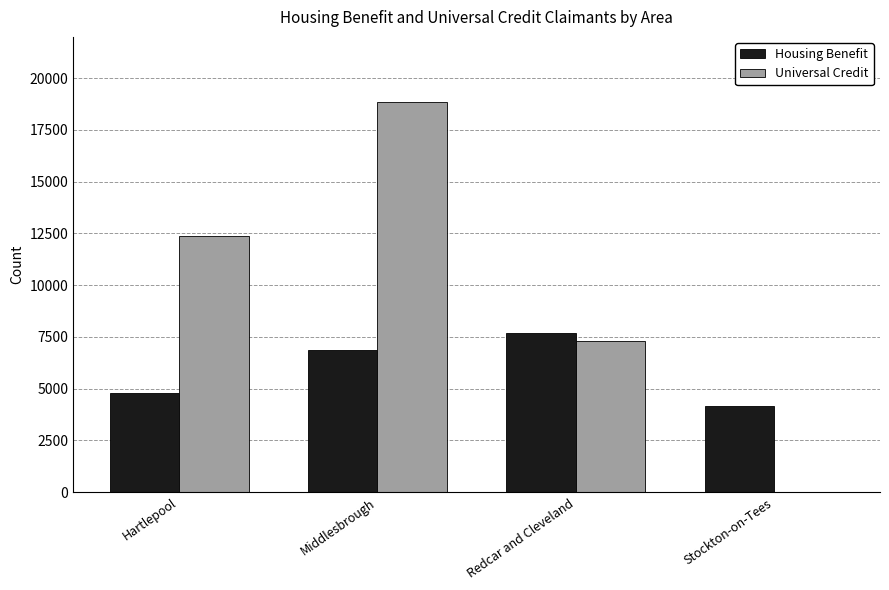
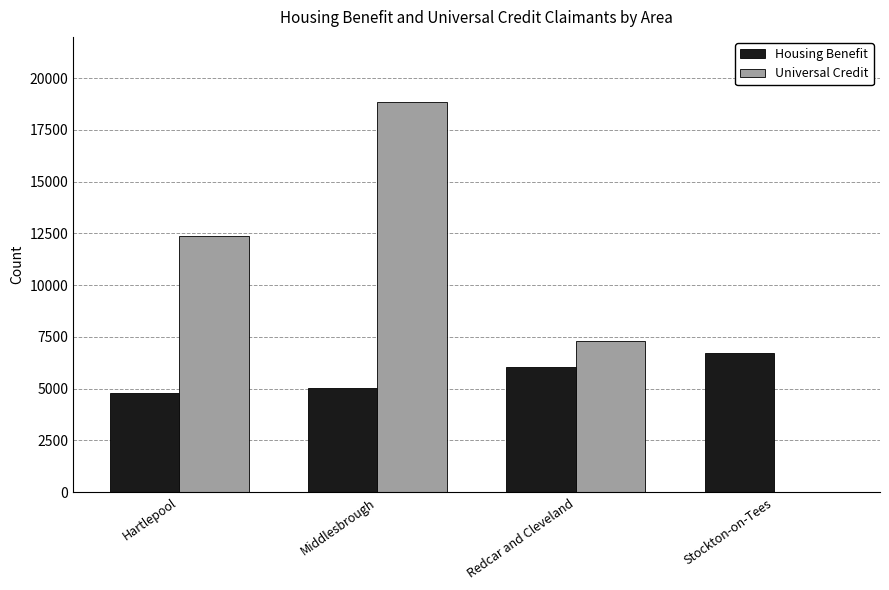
  {
    "Housing Benefit": {
      "Hartlepool": 4800,
-     "Middlesbrough": 6900,
-     "Redcar and Cleveland": 7700,
-     "Stockton-on-Tees": 4200
+     "Middlesbrough": 5000,
+     "Redcar and Cleveland": 6000,
+     "Stockton-on-Tees": 6700
    },
    "Universal Credit": {
      "Hartlepool": 12400,
      "Middlesbrough": 18900,
      "Redcar and Cleveland": 7300,
      "Stockton-on-Tees": 0
    }
  }
